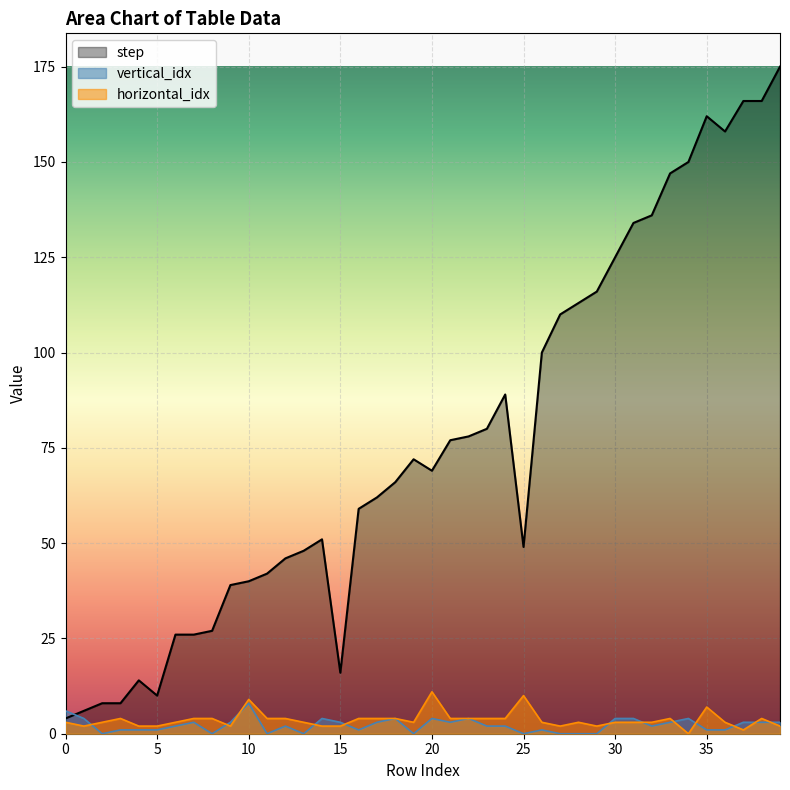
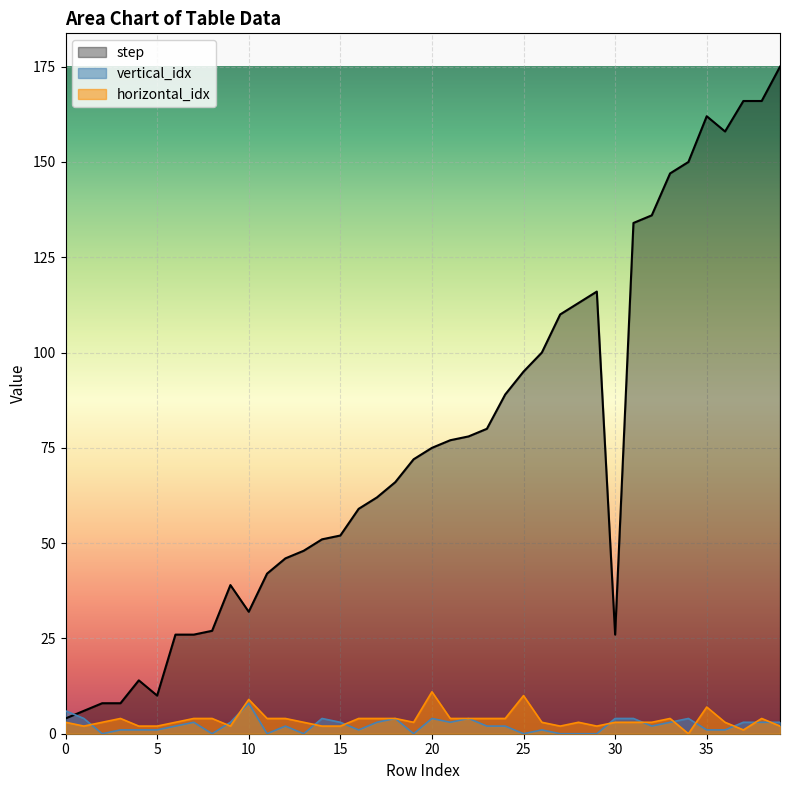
  {
    "step": {
      "0": 4,
      "5": 10,
-     "10": 40,
-     "15": 16,
-     "20": 69,
-     "25": 49,
-     "30": 125,
+     "10": 32,
+     "15": 52,
+     "20": 75,
+     "25": 95,
+     "30": 26,
      "35": 162
    },
    "vertical_idx": {
      "0": 6,
      "5": 1,
      "10": 8,
      "15": 3,
      "20": 4,
      "25": 0,
      "30": 4,
      "35": 1
    },
    "horizontal_idx": {
      "0": 3,
      "5": 2,
      "10": 9,
      "15": 2,
      "20": 11,
      "25": 10,
      "30": 3,
      "35": 7
    }
  }
